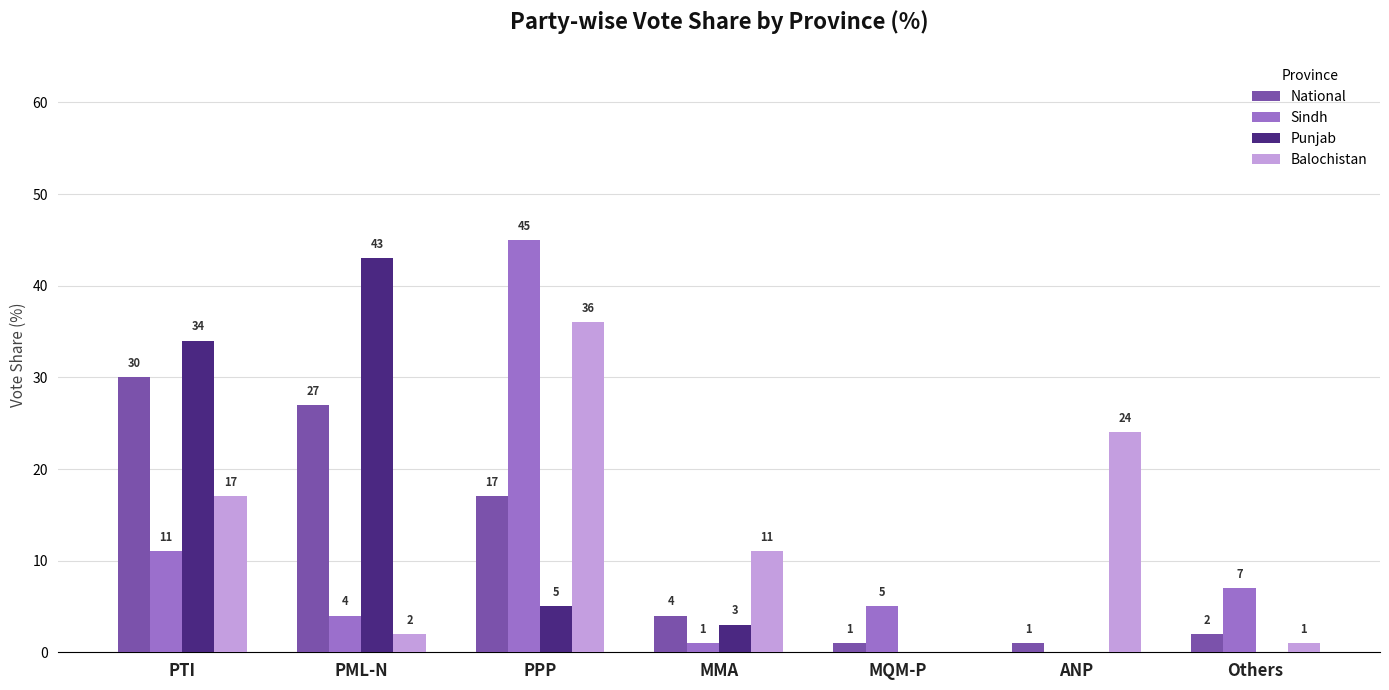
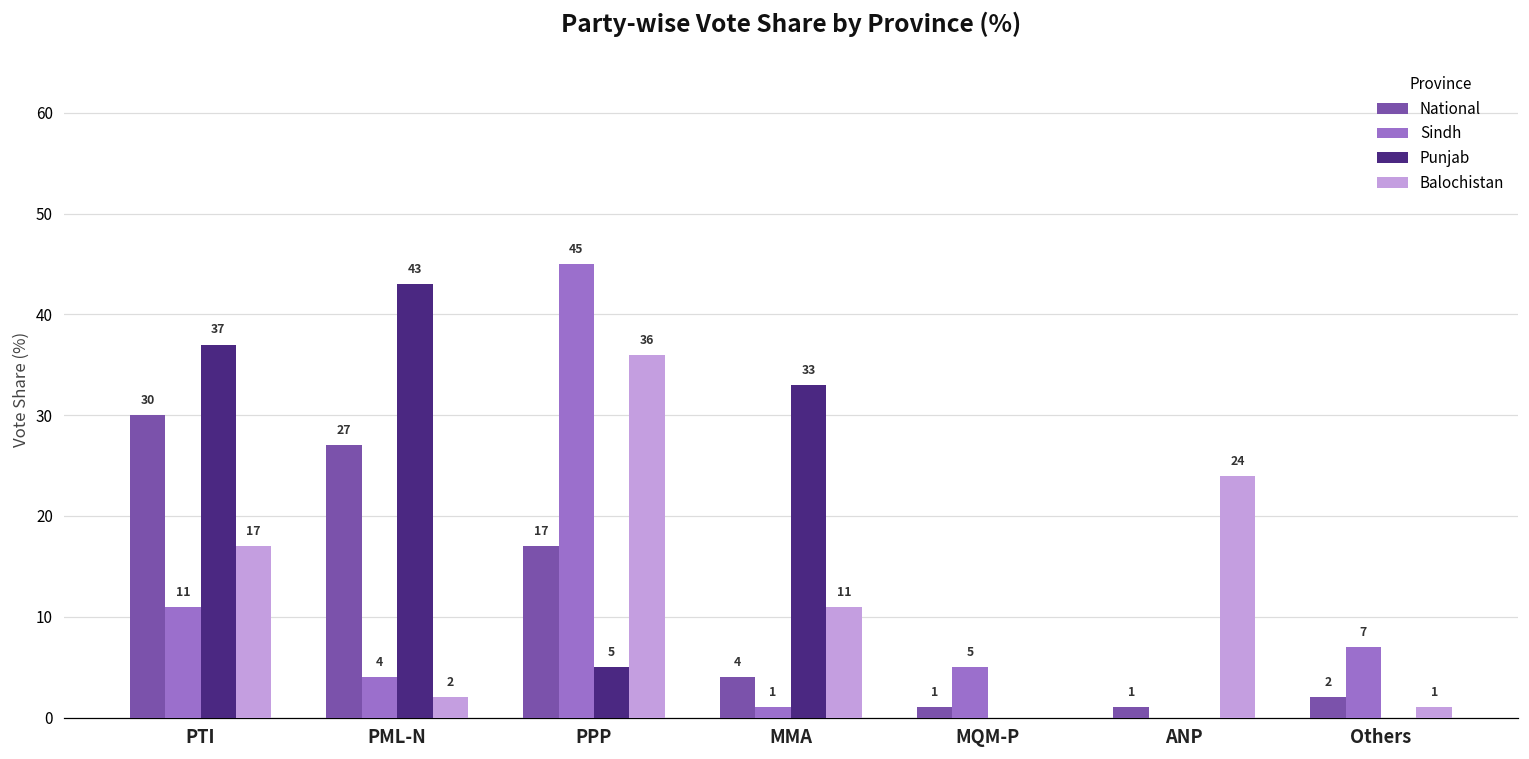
  {
    "Punjab": {
-     "PTI": 34,
+     "PTI": 37,
      "PML-N": 43,
      "PPP": 5,
-     "MMA": 3
+     "MMA": 33
    },
    "Balochistan": {
      "PTI": 17,
      "PML-N": 2,
      "PPP": 36,
      "MMA": 11,
      "ANP": 24,
      "Others": 1
    }
  }
